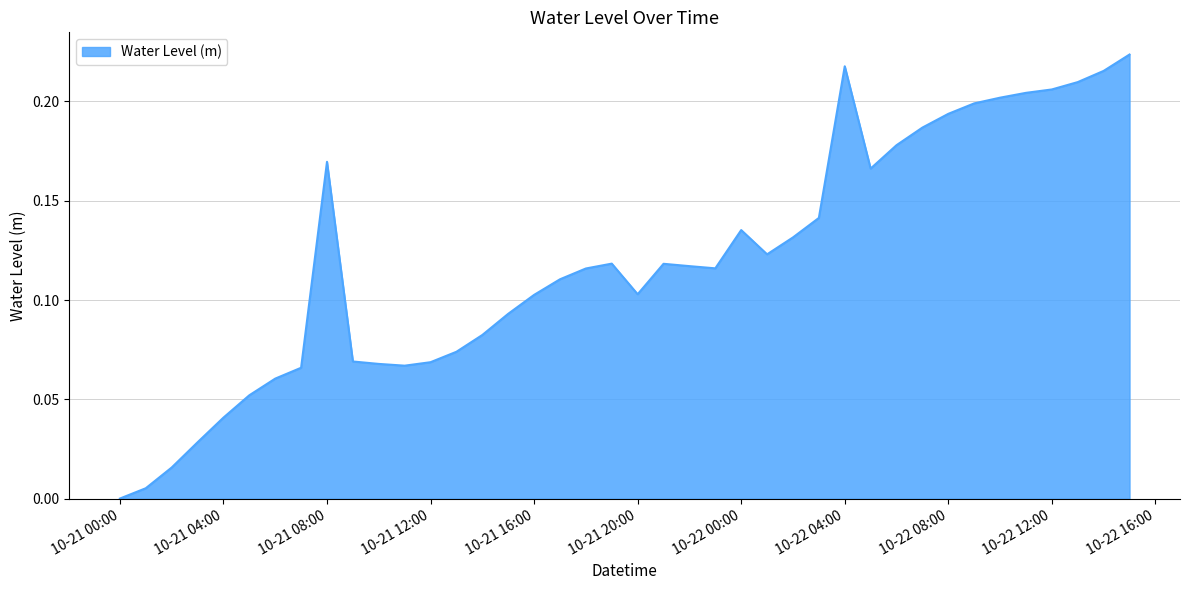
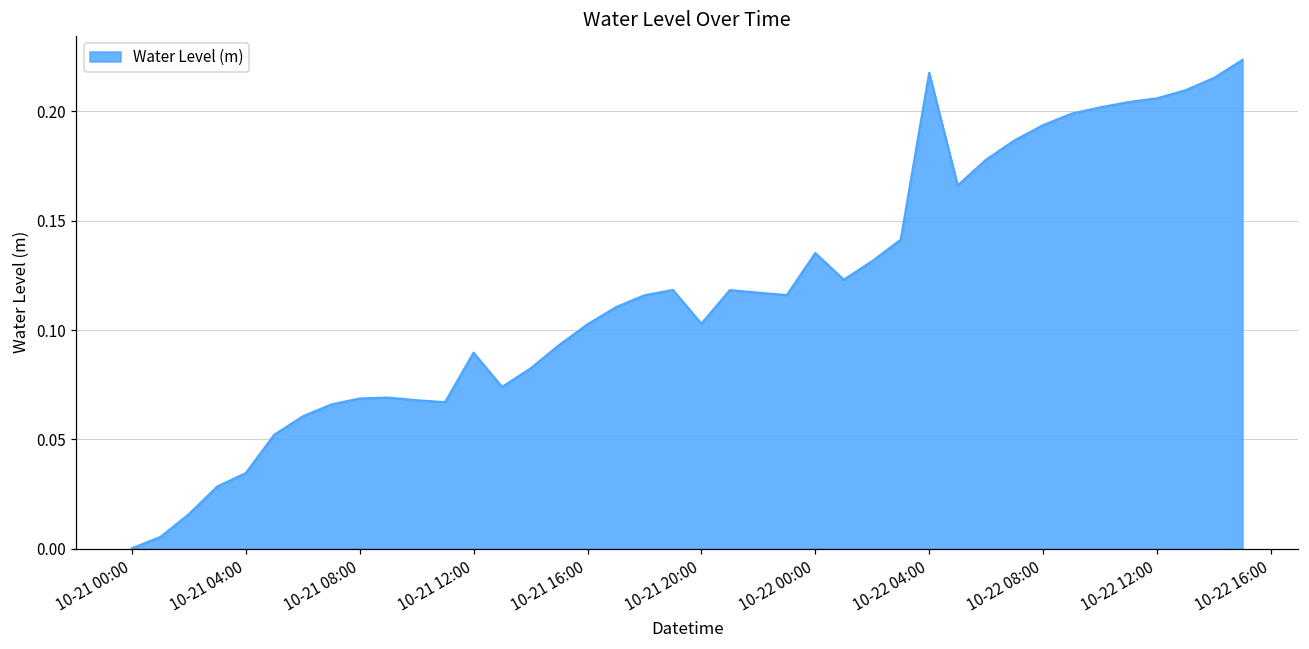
  {
    "10-21 00:00": 0.000,
-   "10-21 04:00": 0.041,
-   "10-21 08:00": 0.170,
-   "10-21 12:00": 0.069,
+   "10-21 04:00": 0.035,
+   "10-21 08:00": 0.069,
+   "10-21 12:00": 0.090,
    "10-21 16:00": 0.103,
    "10-21 20:00": 0.103,
    "10-22 00:00": 0.135,
    "10-22 04:00": 0.218,
    "10-22 08:00": 0.194,
    "10-22 12:00": 0.206
  }
